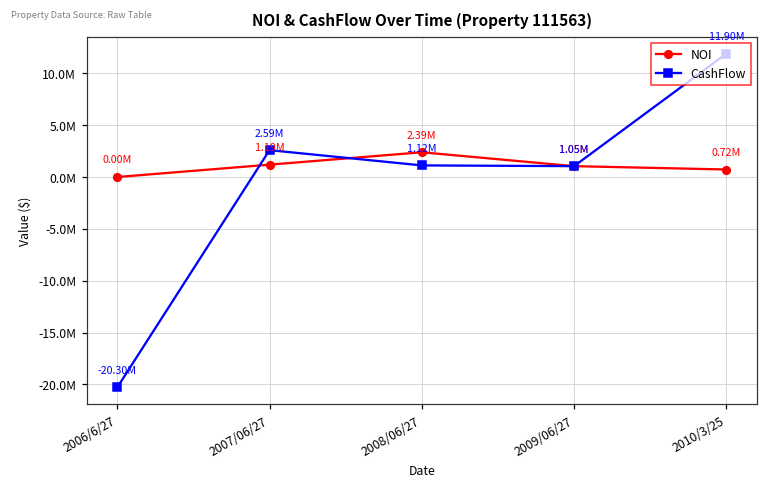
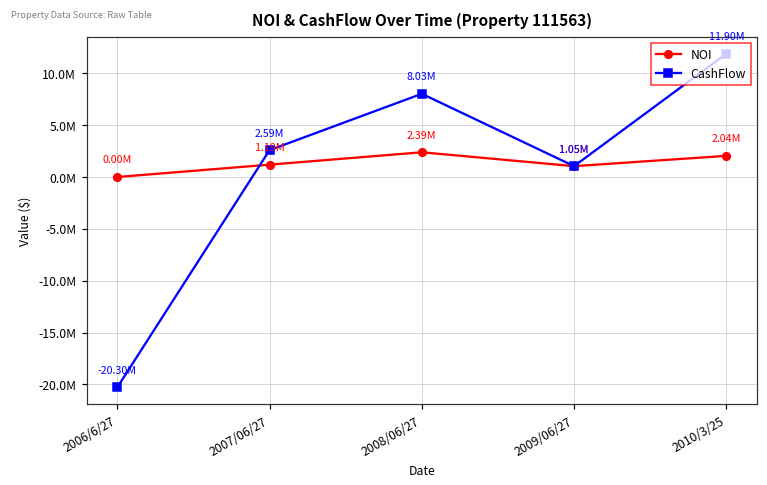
  {
    "NOI": {
      "2006/6/27": "0.00M",
      "2008/06/27": "2.39M",
-     "2010/3/25": "0.72M"
+     "2010/3/25": "2.04M"
    },
    "CashFlow": {
      "2006/6/27": "-20.30M",
      "2007/06/27": "2.59M",
-     "2008/06/27": "1.12M"
+     "2008/06/27": "8.03M"
    }
  }
